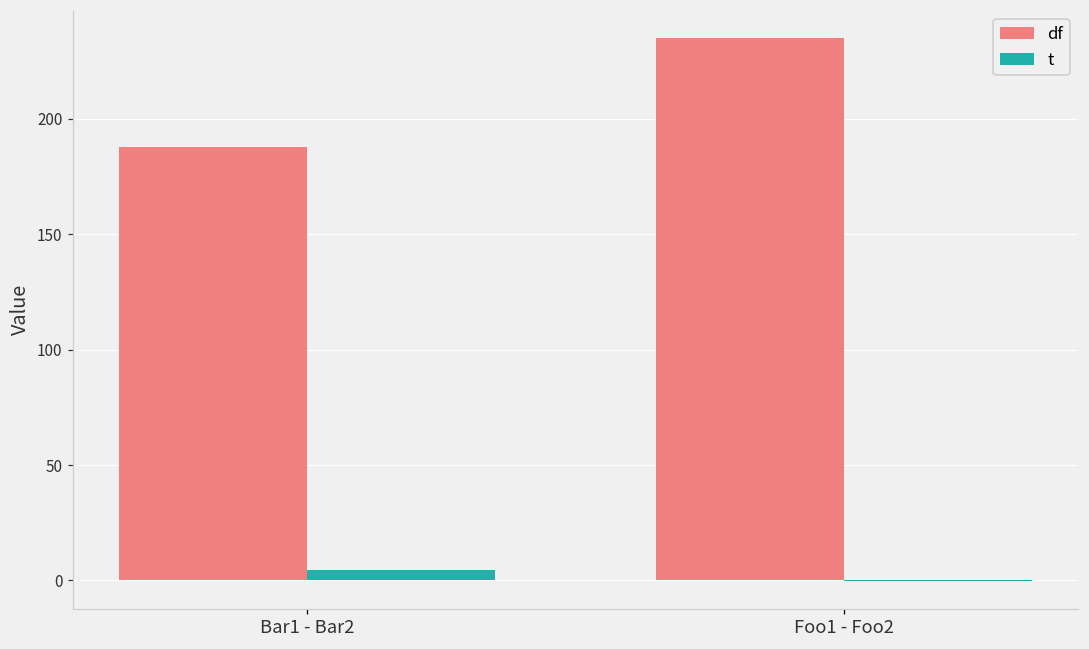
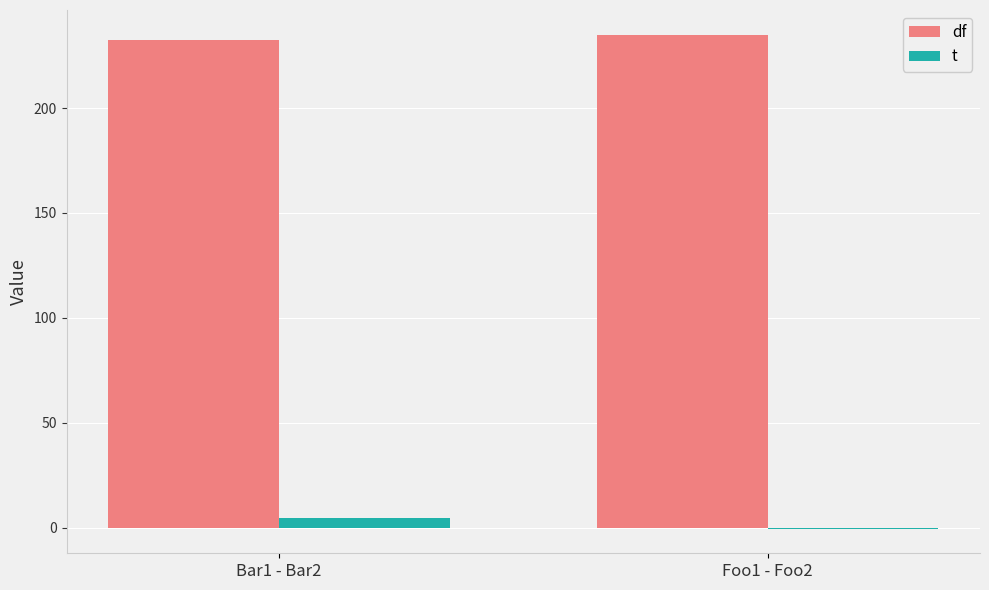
  {
    "df": {
-     "Bar1 - Bar2": 188,
+     "Bar1 - Bar2": 233,
      "Foo1 - Foo2": 235
    },
    "t": {
      "Bar1 - Bar2": 5
    }
  }
